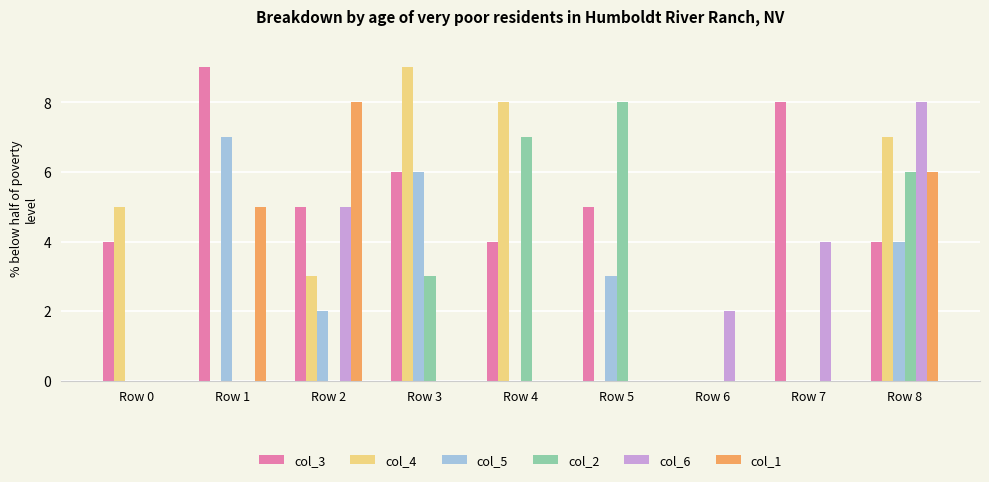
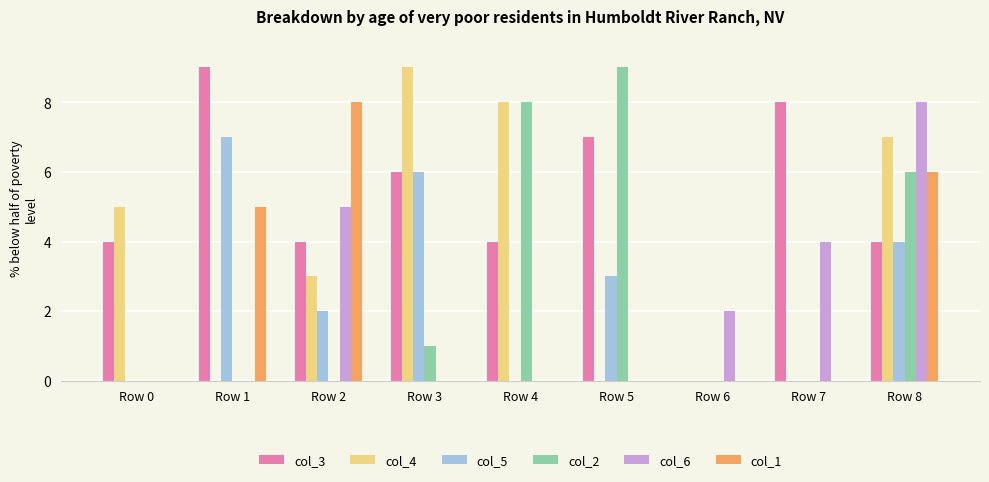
  {
    "col_3": {
      "Row 0": 4,
      "Row 1": 9,
-     "Row 2": 5,
+     "Row 2": 4,
      "Row 3": 6,
      "Row 4": 4,
-     "Row 5": 5,
+     "Row 5": 7,
      "Row 6": 0,
      "Row 7": 8,
      "Row 8": 4
    },
    "col_2": {
      "Row 0": 0,
      "Row 1": 0,
      "Row 2": 0,
-     "Row 3": 3,
-     "Row 4": 7,
-     "Row 5": 8,
+     "Row 3": 1,
+     "Row 4": 8,
+     "Row 5": 9,
      "Row 6": 0,
      "Row 7": 0,
      "Row 8": 6
    }
  }
